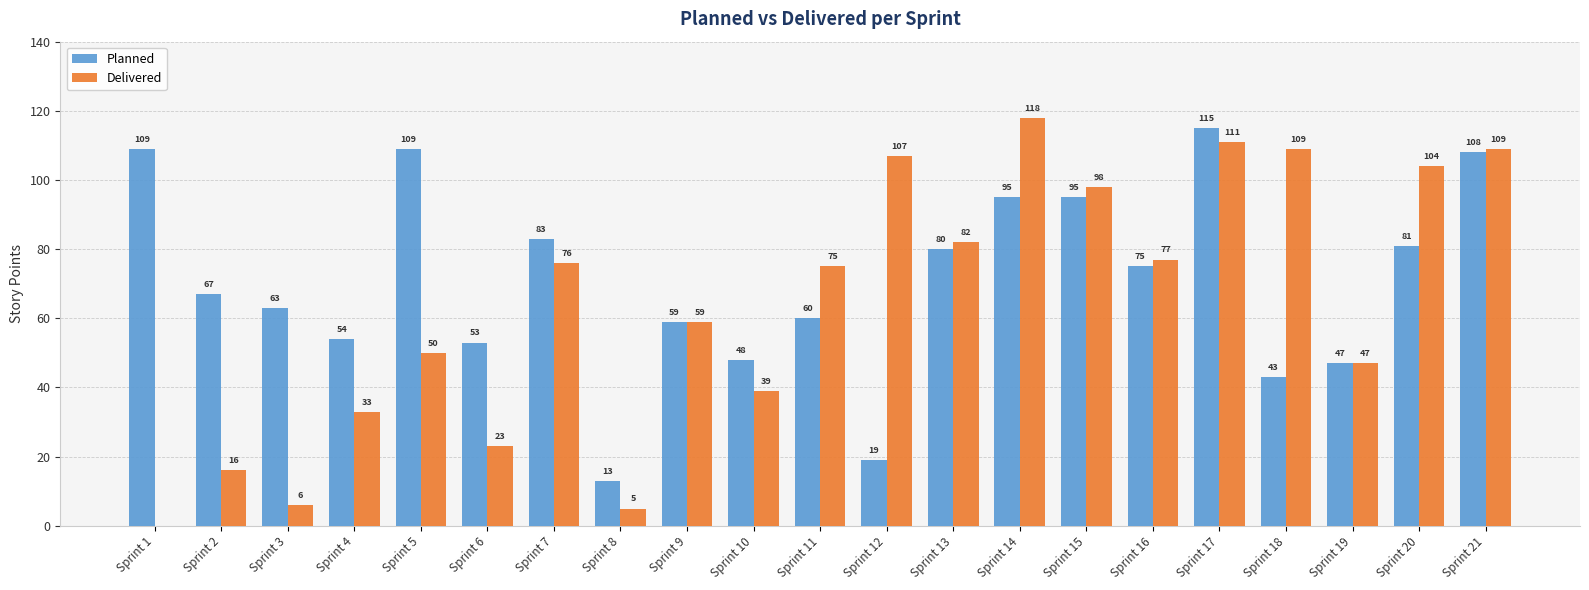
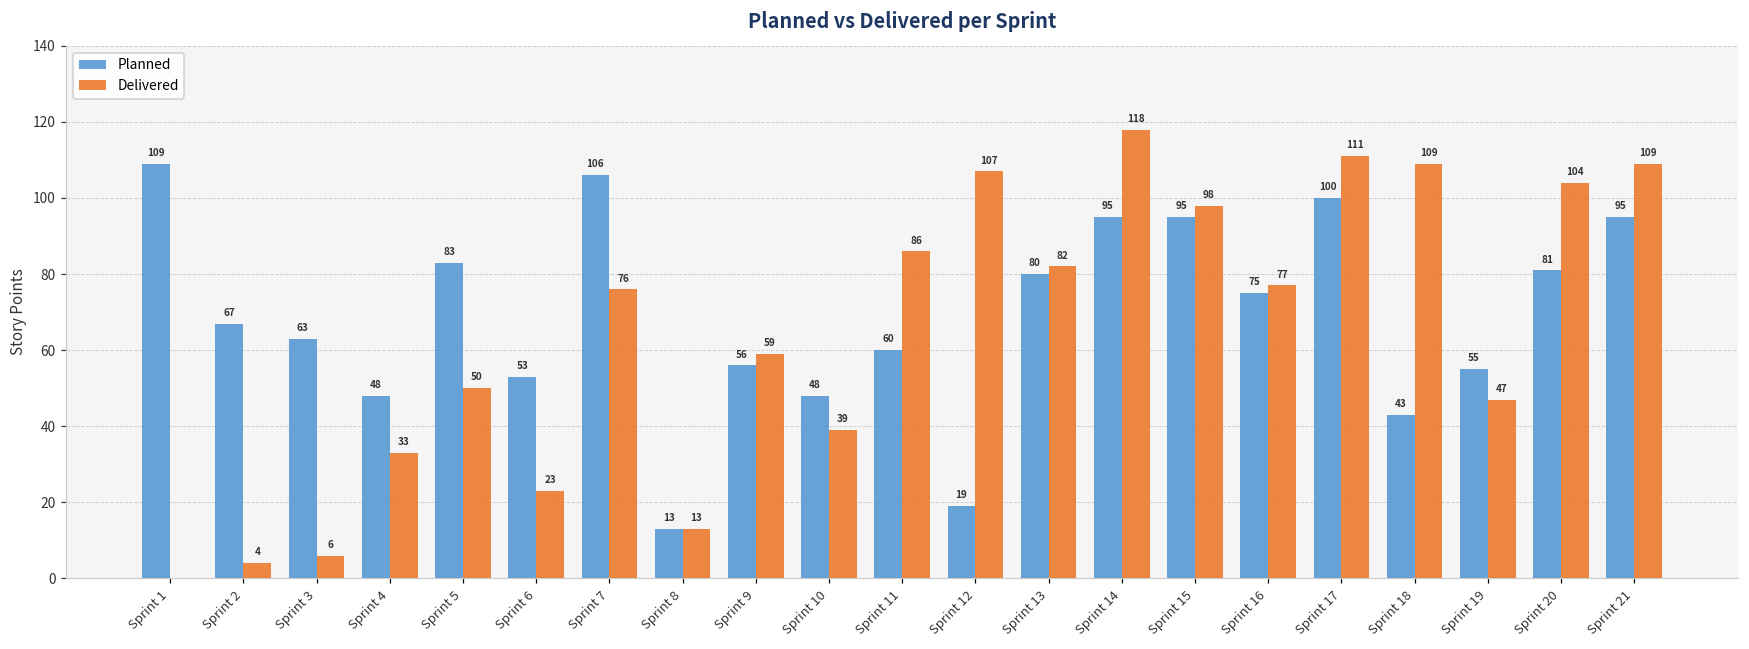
  {
    "Planned": {
      "Sprint 1": 109,
      "Sprint 2": 67,
      "Sprint 3": 63,
-     "Sprint 4": 54,
-     "Sprint 5": 109,
+     "Sprint 4": 48,
+     "Sprint 5": 83,
      "Sprint 6": 53,
-     "Sprint 7": 83,
+     "Sprint 7": 106,
      "Sprint 8": 13,
-     "Sprint 9": 59,
+     "Sprint 9": 56,
      "Sprint 10": 48,
      "Sprint 11": 60,
      "Sprint 12": 19,
      "Sprint 13": 80,
      "Sprint 14": 95,
      "Sprint 15": 95,
      "Sprint 16": 75,
-     "Sprint 17": 115,
+     "Sprint 17": 100,
      "Sprint 18": 43,
-     "Sprint 19": 47,
+     "Sprint 19": 55,
      "Sprint 20": 81,
-     "Sprint 21": 108
+     "Sprint 21": 95
    },
    "Delivered": {
-     "Sprint 2": 16,
+     "Sprint 2": 4,
      "Sprint 3": 6,
      "Sprint 4": 33,
      "Sprint 5": 50,
      "Sprint 6": 23,
      "Sprint 7": 76,
-     "Sprint 8": 5,
+     "Sprint 8": 13,
      "Sprint 9": 59,
      "Sprint 10": 39,
-     "Sprint 11": 75,
+     "Sprint 11": 86,
      "Sprint 12": 107,
      "Sprint 13": 82,
      "Sprint 14": 118,
      "Sprint 15": 98,
      "Sprint 16": 77,
      "Sprint 17": 111,
      "Sprint 18": 109,
      "Sprint 19": 47,
      "Sprint 20": 104,
      "Sprint 21": 109
    }
  }
